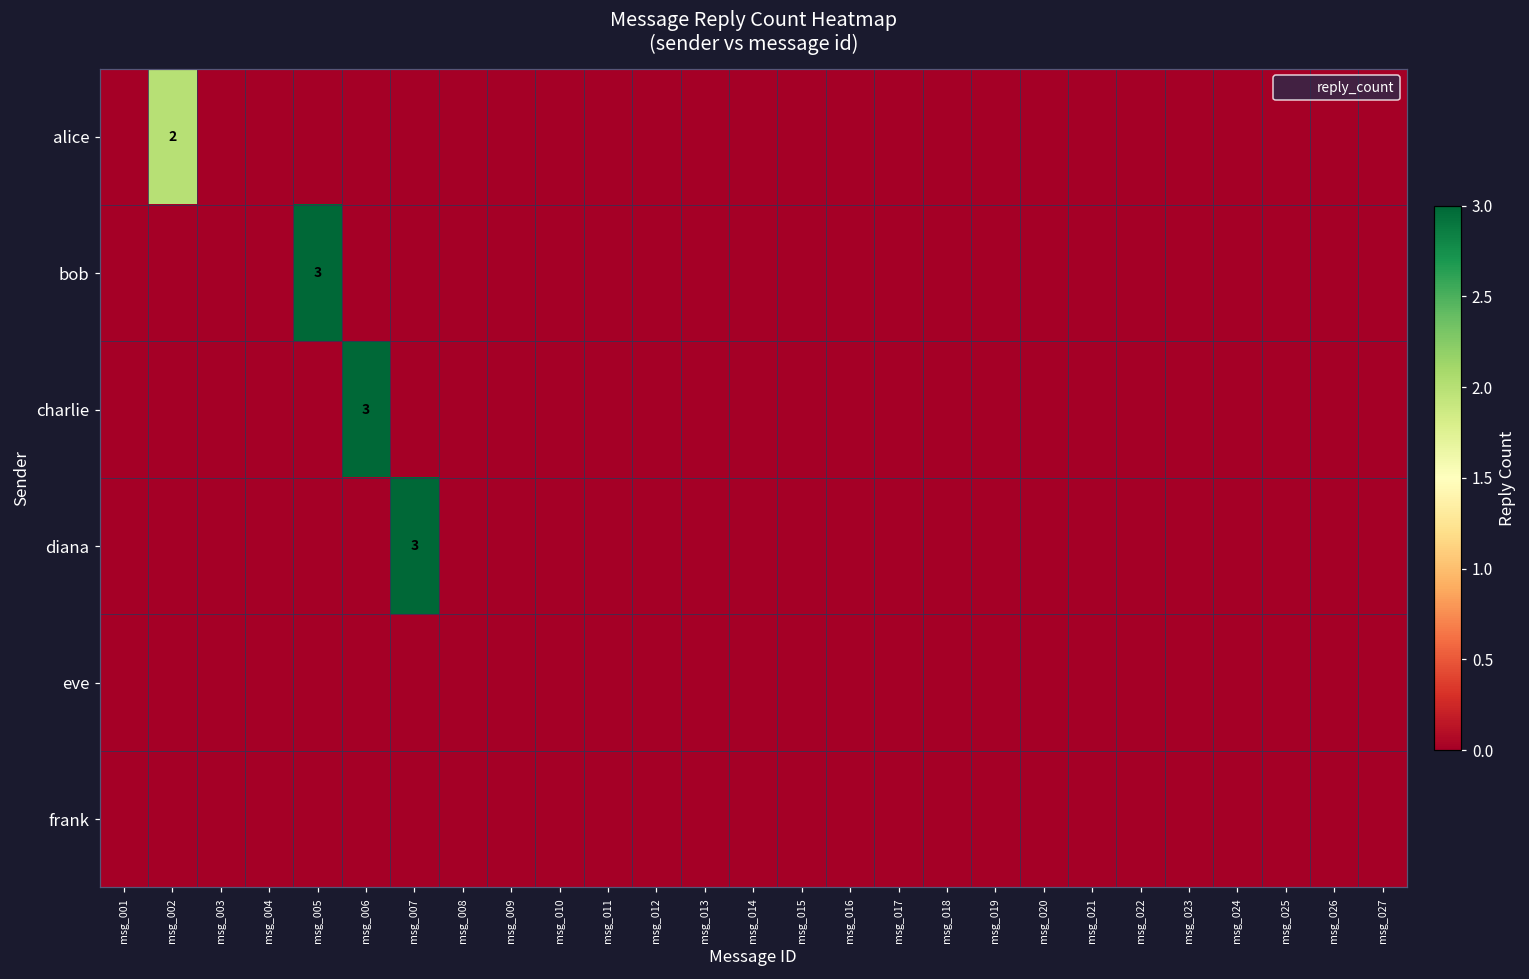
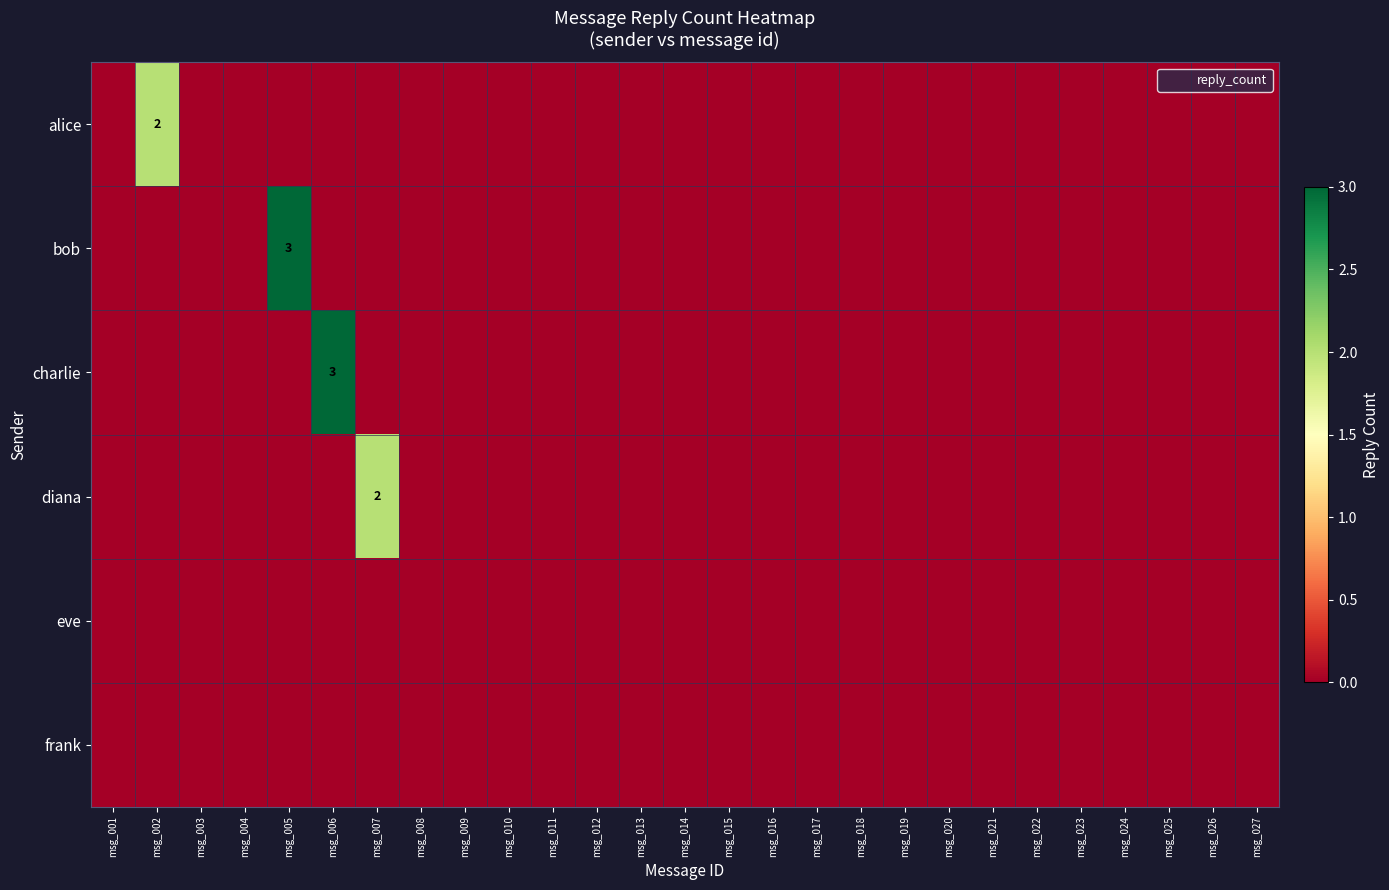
  {
    "alice": {
      "msg_002": 2
    },
    "bob": {
      "msg_005": 3
    },
    "charlie": {
      "msg_006": 3
    },
    "diana": {
-     "msg_007": 3
+     "msg_007": 2
    }
  }
